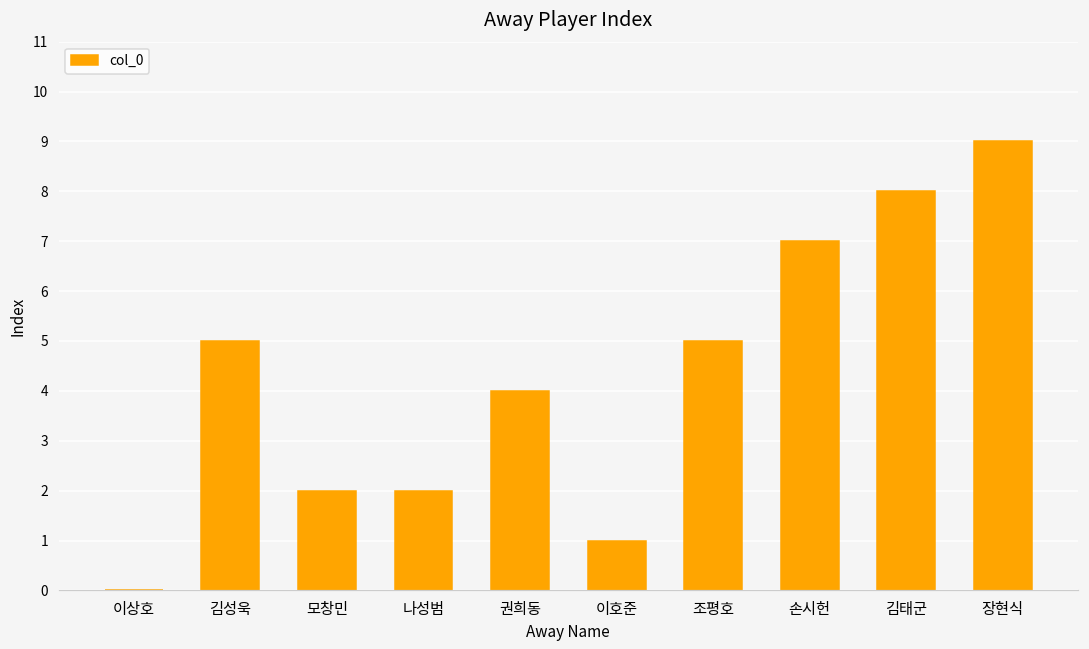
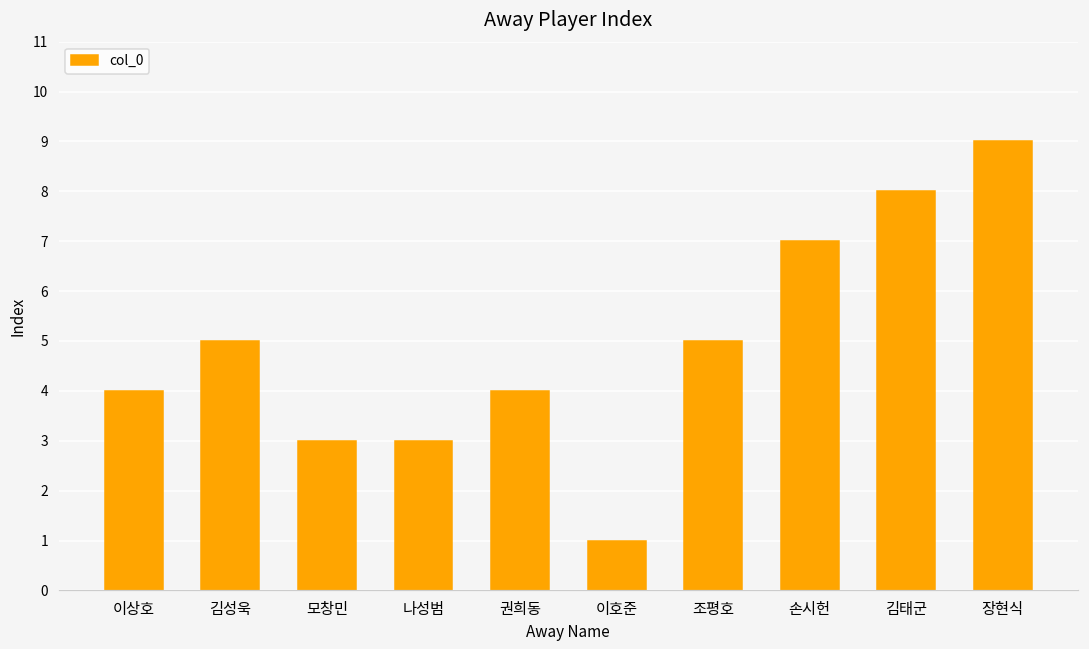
  {
-   "이상호": 0,
+   "이상호": 4,
    "김성욱": 5,
-   "모창민": 2,
-   "나성범": 2,
+   "모창민": 3,
+   "나성범": 3,
    "권희동": 4,
    "이호준": 1,
    "조평호": 5,
    "손시헌": 7,
    "김태군": 8,
    "장현식": 9
  }
